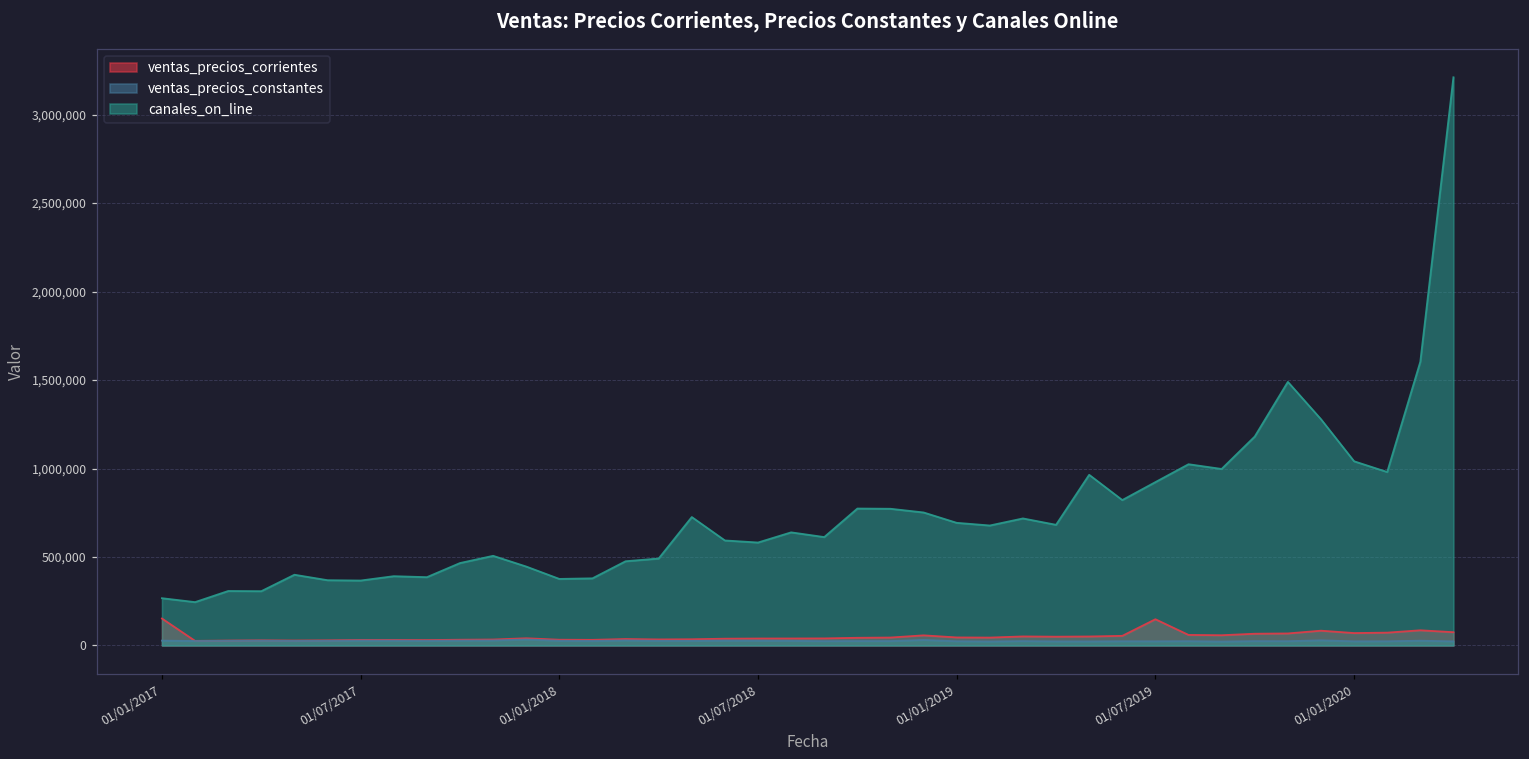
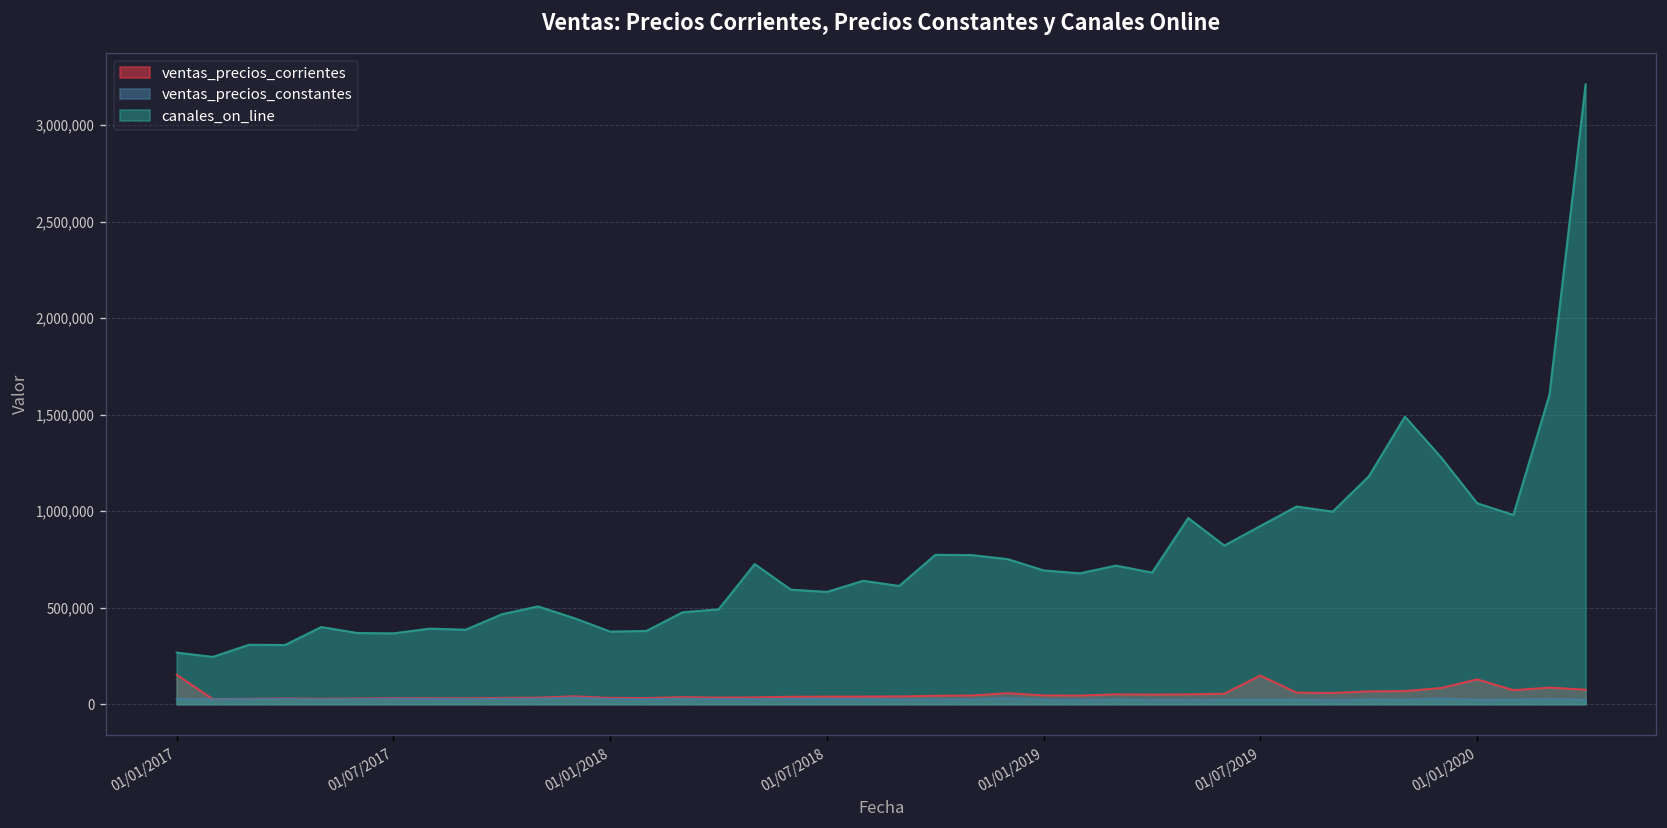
  {
    "ventas_precios_corrientes": {
      "01/01/2017": "150,000",
      "01/01/2019": "50,000",
      "01/07/2019": "150,000",
-     "01/01/2020": "70,000"
+     "01/01/2020": "130,000"
    }
  }
